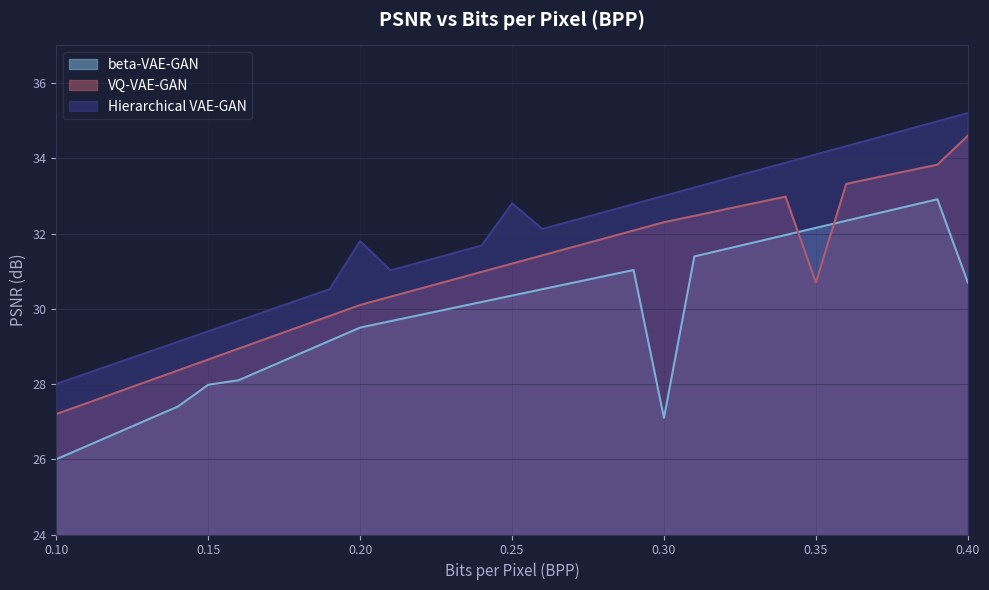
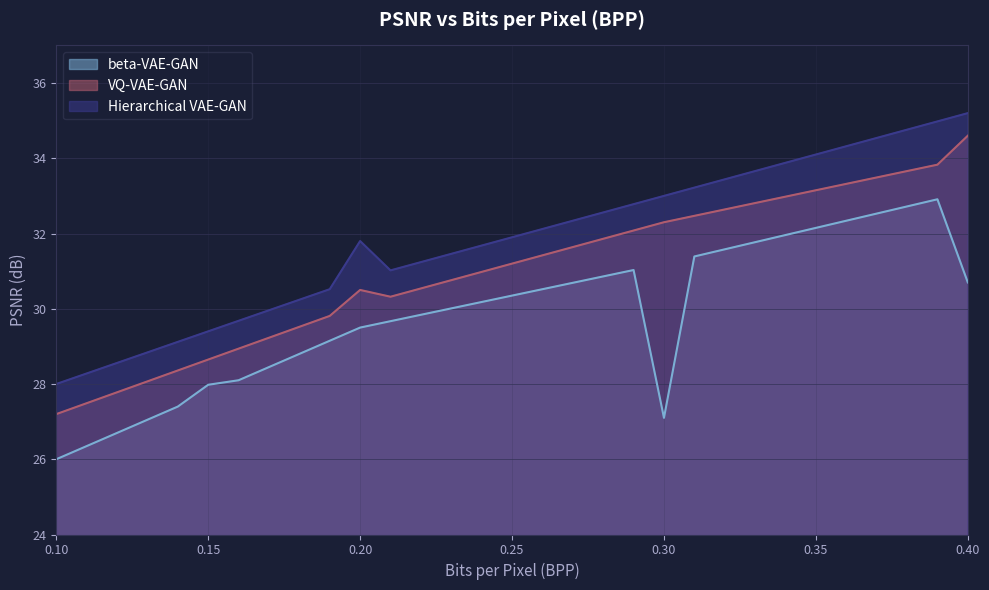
  {
    "beta-VAE-GAN": {
      "0.10": 26.0,
      "0.15": 28.0,
      "0.20": 29.5,
      "0.25": 30.4,
      "0.30": 27.1,
      "0.35": 32.2,
      "0.40": 30.7
    },
    "VQ-VAE-GAN": {
      "0.10": 27.2,
      "0.15": 28.7,
-     "0.20": 30.1,
+     "0.20": 30.5,
      "0.25": 31.2,
      "0.30": 32.3,
-     "0.35": 30.7,
+     "0.35": 33.2,
      "0.40": 34.6
    },
    "Hierarchical VAE-GAN": {
      "0.10": 28.0,
      "0.15": 29.4,
      "0.20": 31.8,
-     "0.25": 32.8,
+     "0.25": 31.9,
      "0.30": 33.0,
      "0.35": 34.1,
      "0.40": 35.2
    }
  }
